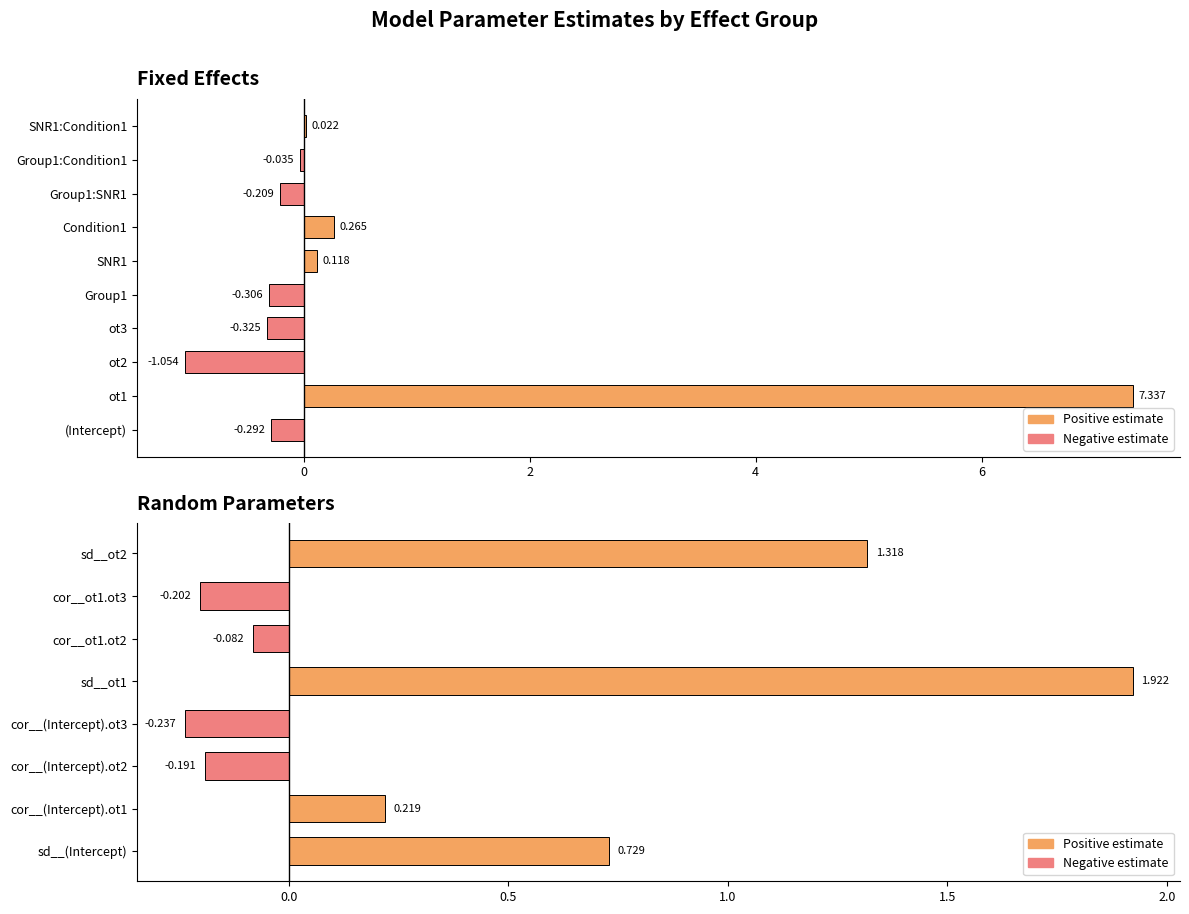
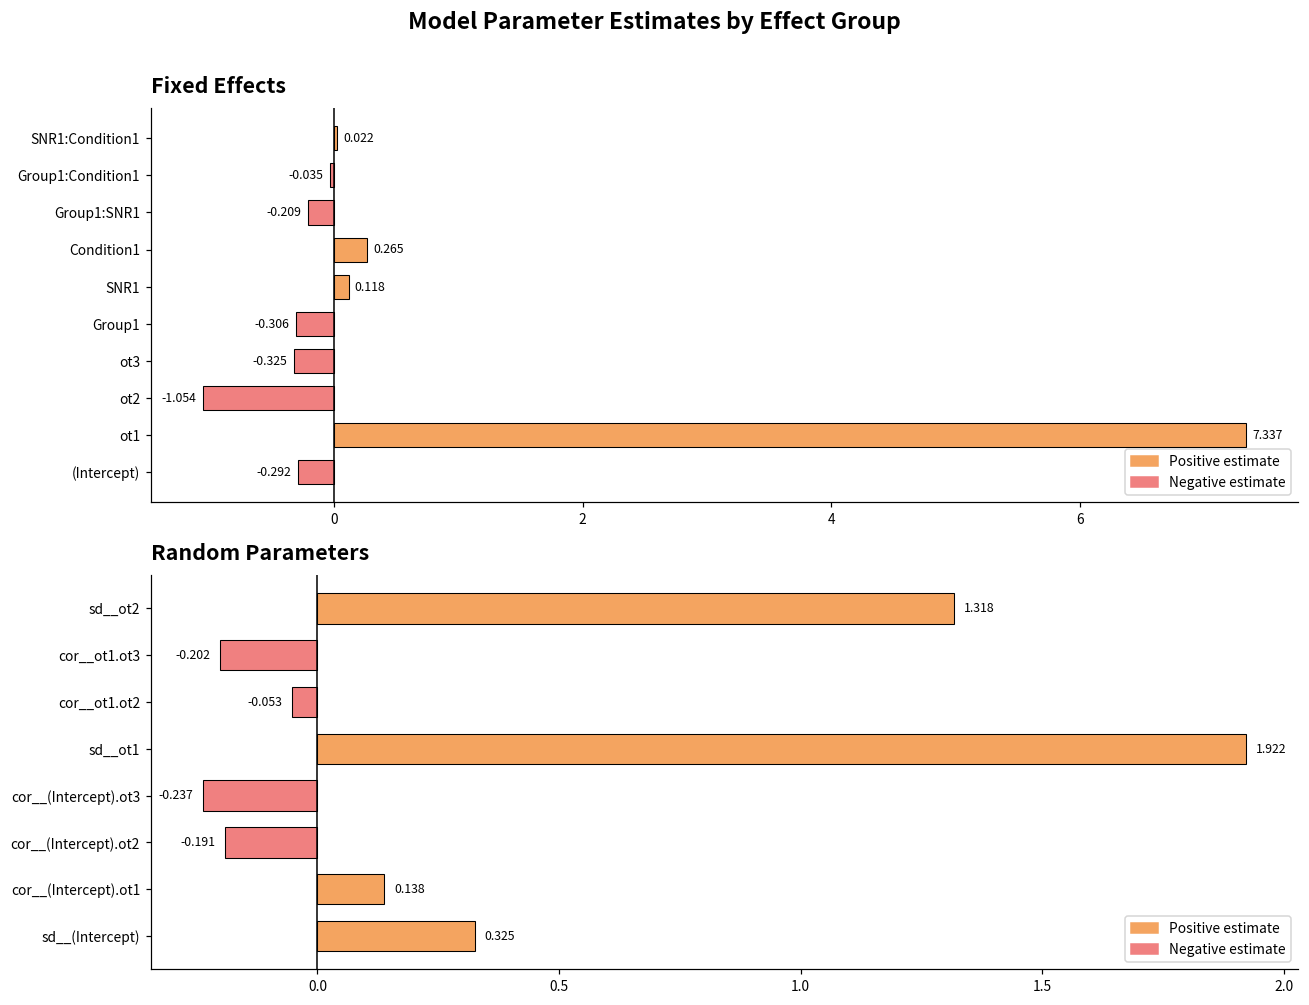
  {
    "Fixed Effects": {
      "SNR1:Condition1": 0.022,
      "Group1:Condition1": -0.035,
      "Group1:SNR1": -0.209,
      "Condition1": 0.265,
      "SNR1": 0.118,
      "Group1": -0.306,
      "ot3": -0.325,
      "ot2": -1.054,
      "ot1": 7.337,
      "(Intercept)": -0.292
    },
    "Random Parameters": {
      "sd__ot2": 1.318,
      "cor__ot1.ot3": -0.202,
-     "cor__ot1.ot2": -0.082,
+     "cor__ot1.ot2": -0.053,
      "sd__ot1": 1.922,
      "cor__(Intercept).ot3": -0.237,
      "cor__(Intercept).ot2": -0.191,
-     "cor__(Intercept).ot1": 0.219,
-     "sd__(Intercept)": 0.729
+     "cor__(Intercept).ot1": 0.138,
+     "sd__(Intercept)": 0.325
    }
  }
